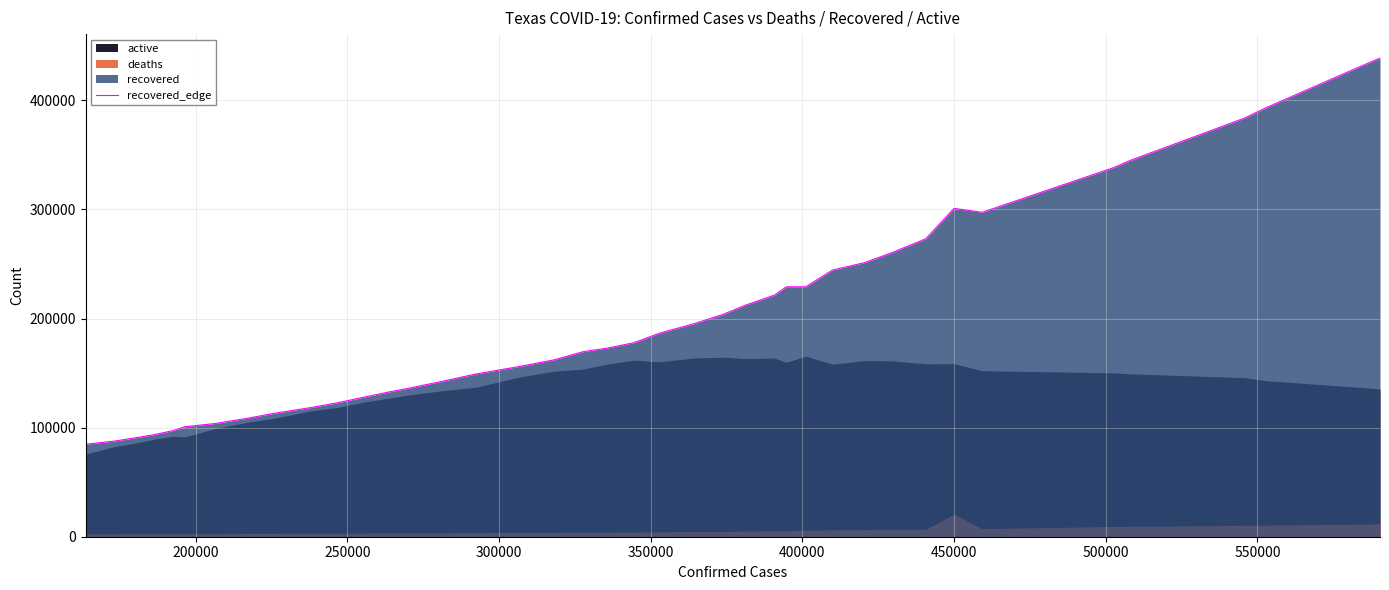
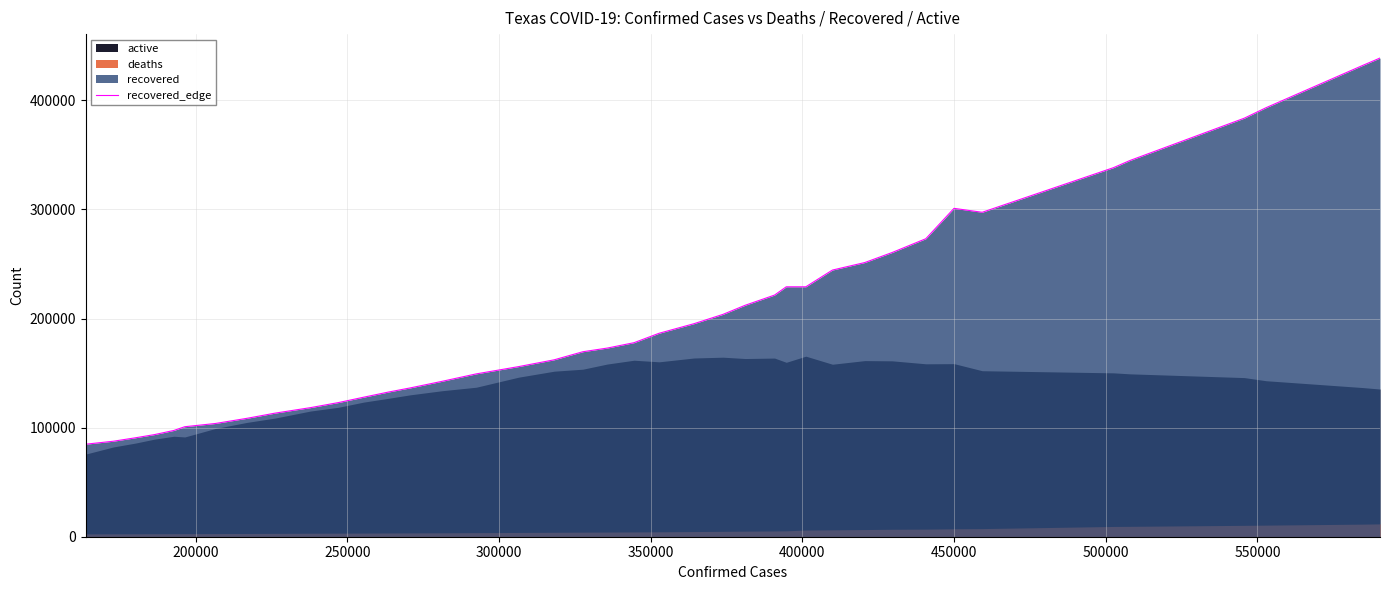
  {
    "active": {
      "450000": 159000
    },
    "deaths": {
-     "450000": 21000
+     "450000": 7000
    },
    "recovered": {
      "450000": 301000
    }
  }
